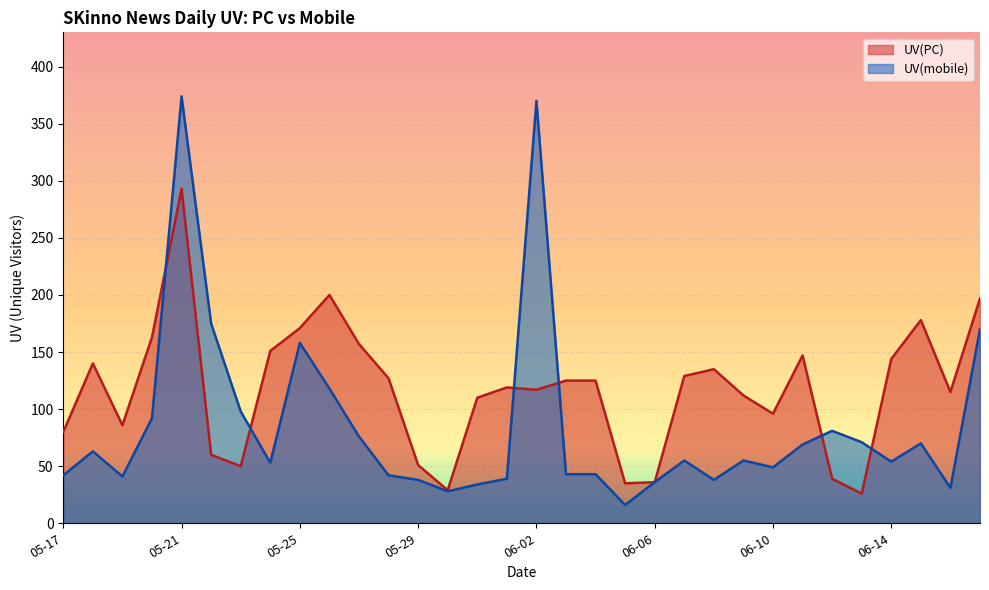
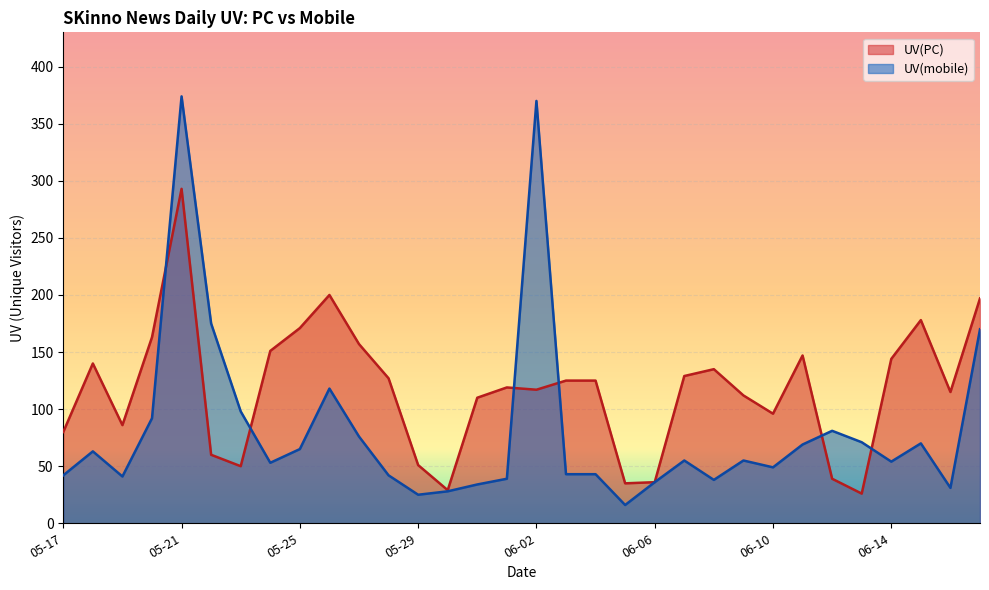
  {
    "UV(PC)": {
      "05-17": 80,
      "05-21": 293,
      "05-25": 171,
      "05-29": 51,
      "06-02": 117,
      "06-10": 96,
      "06-14": 144
    },
    "UV(mobile)": {
      "05-17": 42,
      "05-21": 374,
-     "05-25": 158,
-     "05-29": 38,
+     "05-25": 65,
+     "05-29": 25,
      "06-02": 370,
      "06-10": 49,
      "06-14": 54
    }
  }
